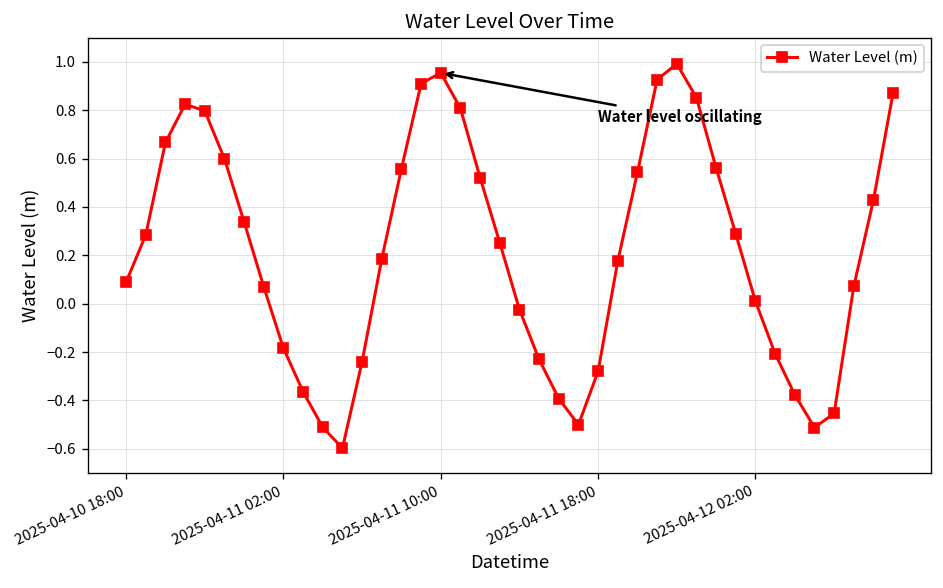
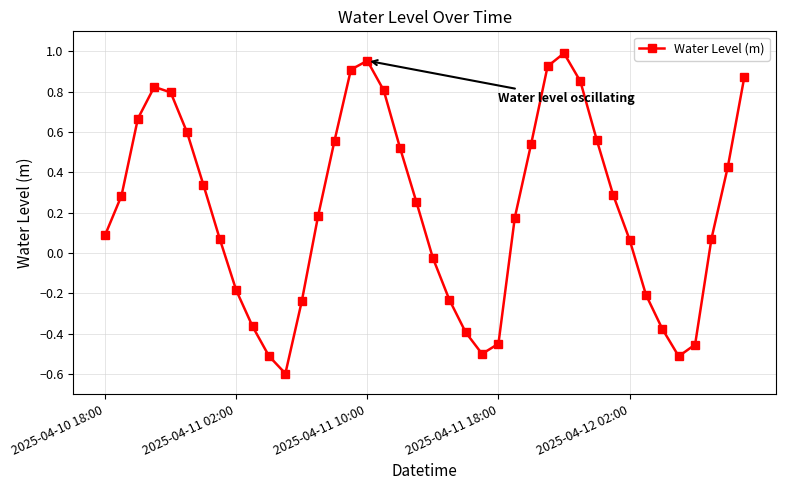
  {
    "2025-04-10 18:00": 0.09,
    "2025-04-11 02:00": -0.18,
    "2025-04-11 10:00": 0.95,
-   "2025-04-11 18:00": -0.28,
-   "2025-04-12 02:00": 0.01
+   "2025-04-11 18:00": -0.45,
+   "2025-04-12 02:00": 0.07
  }
